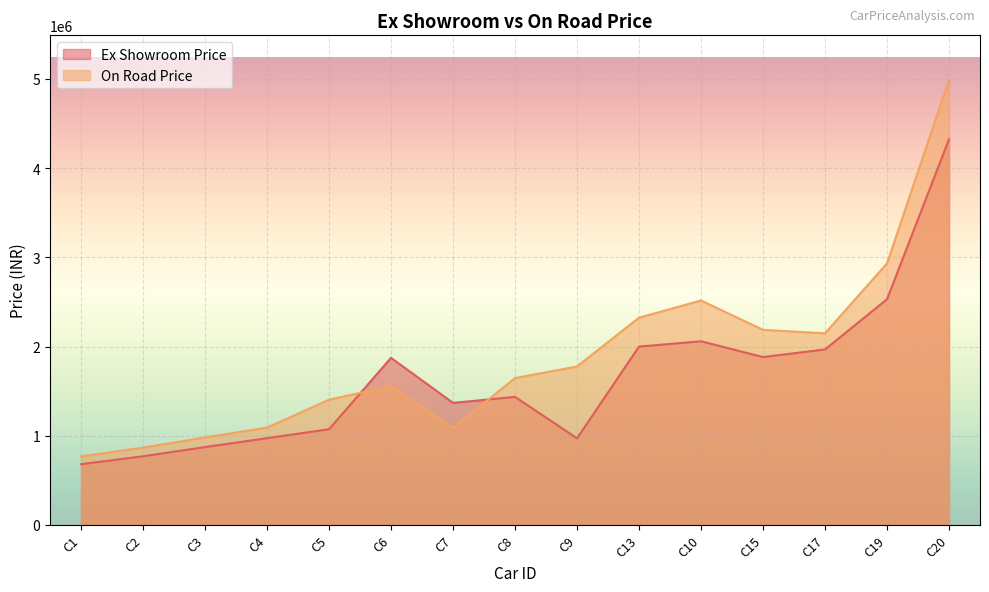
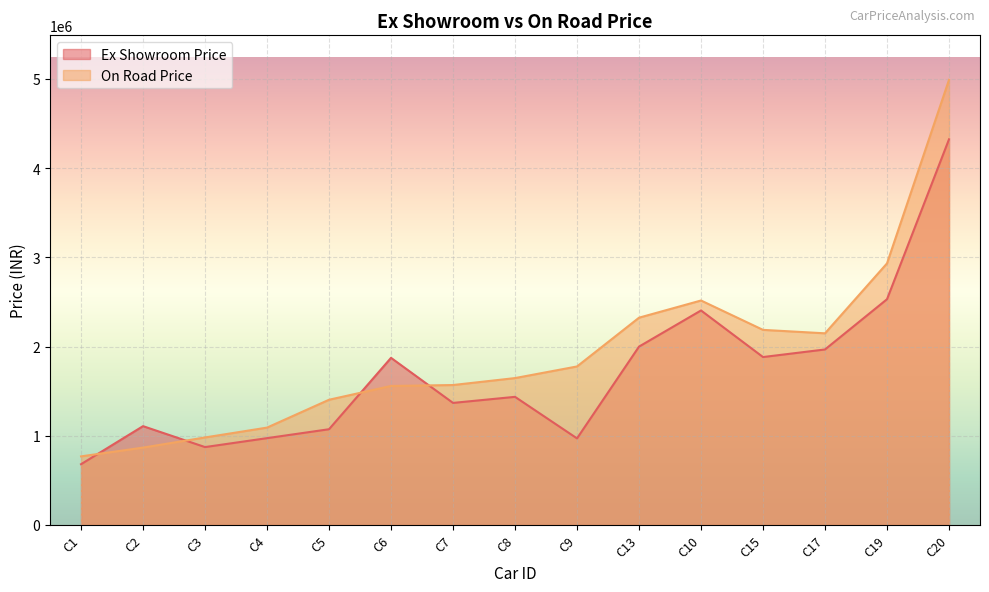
  {
    "Ex Showroom Price": {
      "C1": 700000,
-     "C2": 800000,
+     "C2": 1100000,
      "C3": 900000,
      "C4": 1000000,
      "C5": 1100000,
      "C6": 1900000,
      "C7": 1400000,
      "C8": 1400000,
      "C9": 1000000,
      "C13": 2000000,
-     "C10": 2100000,
+     "C10": 2400000,
      "C15": 1900000,
      "C17": 2000000,
      "C19": 2500000,
      "C20": 4300000
    },
    "On Road Price": {
      "C1": 800000,
      "C2": 900000,
      "C3": 1000000,
      "C4": 1100000,
      "C5": 1400000,
      "C6": 1600000,
-     "C7": 1100000,
+     "C7": 1600000,
      "C8": 1600000,
      "C9": 1800000,
      "C13": 2300000,
      "C10": 2500000,
      "C15": 2200000,
      "C17": 2100000,
      "C19": 2900000,
      "C20": 5000000
    }
  }
